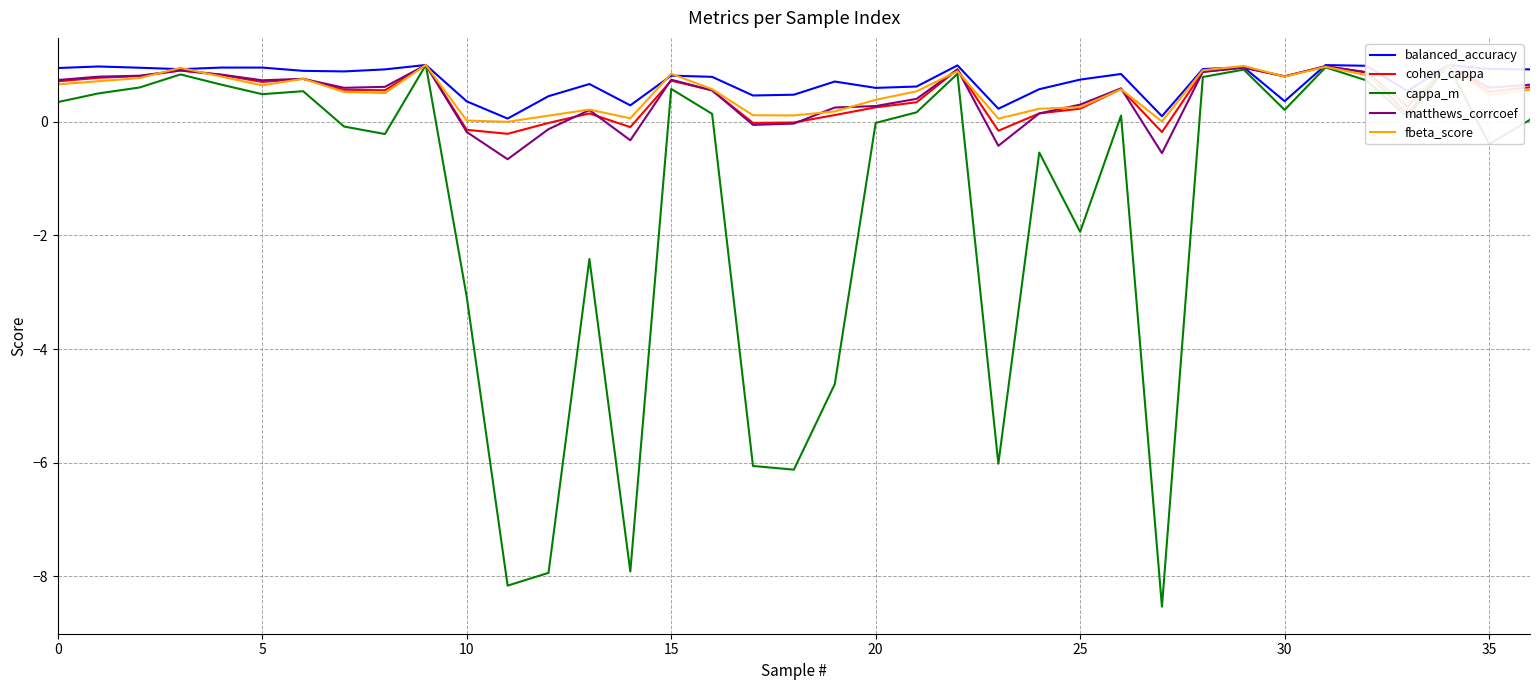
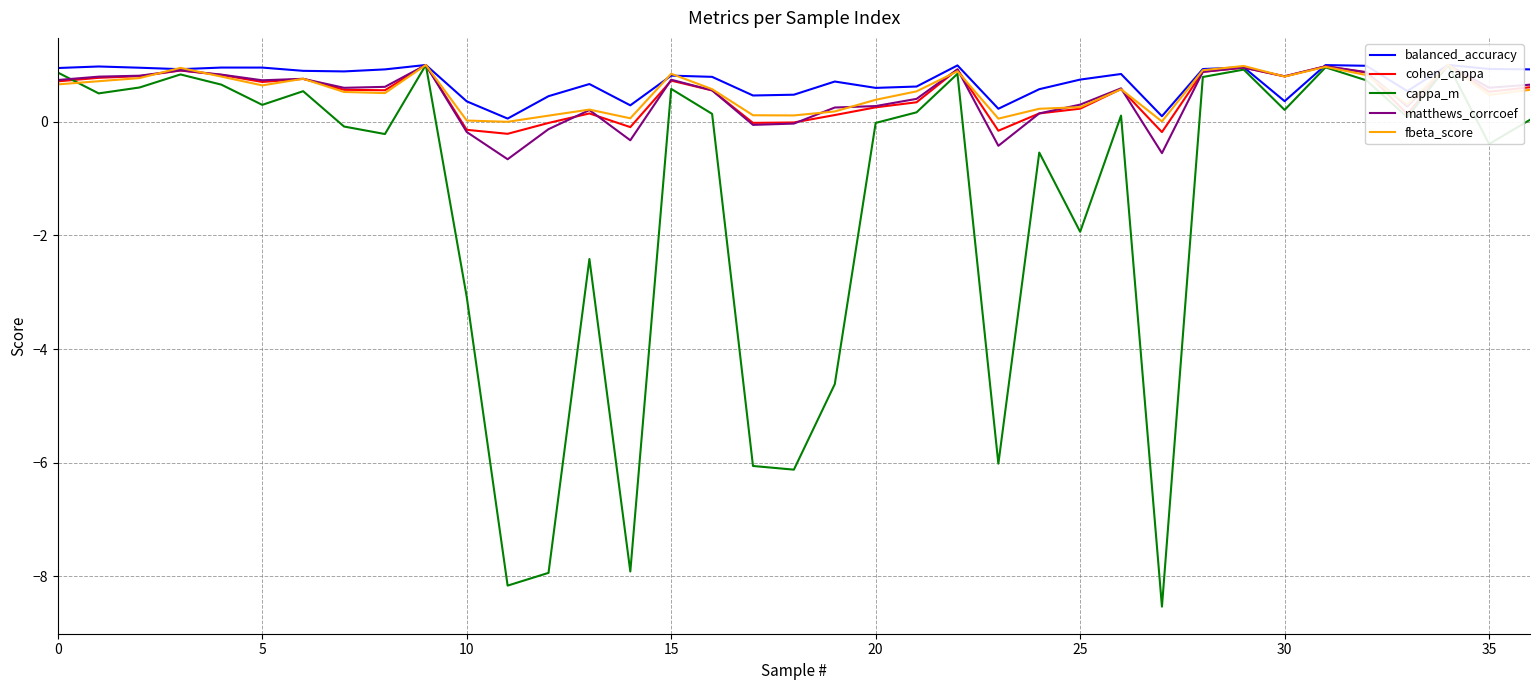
  {
    "balanced_accuracy": {
      "0": 0.9,
      "5": 1.0,
      "10": 0.4,
      "20": 0.6,
      "25": 0.7,
      "30": 0.4
    },
    "cappa_m": {
-     "0": 0.3,
-     "5": 0.5,
+     "0": 0.9,
+     "5": 0.3,
      "10": -3.1,
      "15": 0.6,
      "20": 0.0,
      "25": -1.9,
      "30": 0.2
    },
    "matthews_corrcoef": {
      "25": 0.3
    },
    "fbeta_score": {
      "0": 0.7,
      "5": 0.6,
      "10": 0.0,
      "20": 0.4
    }
  }
